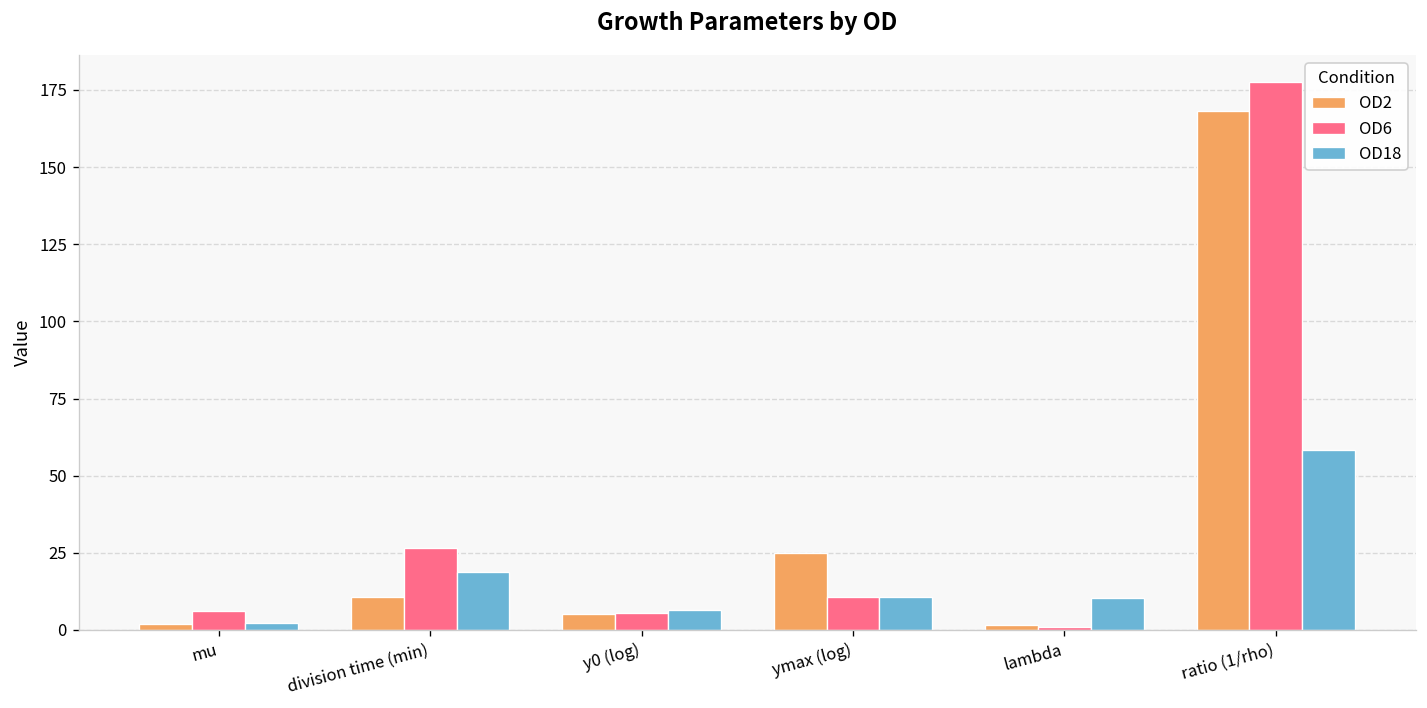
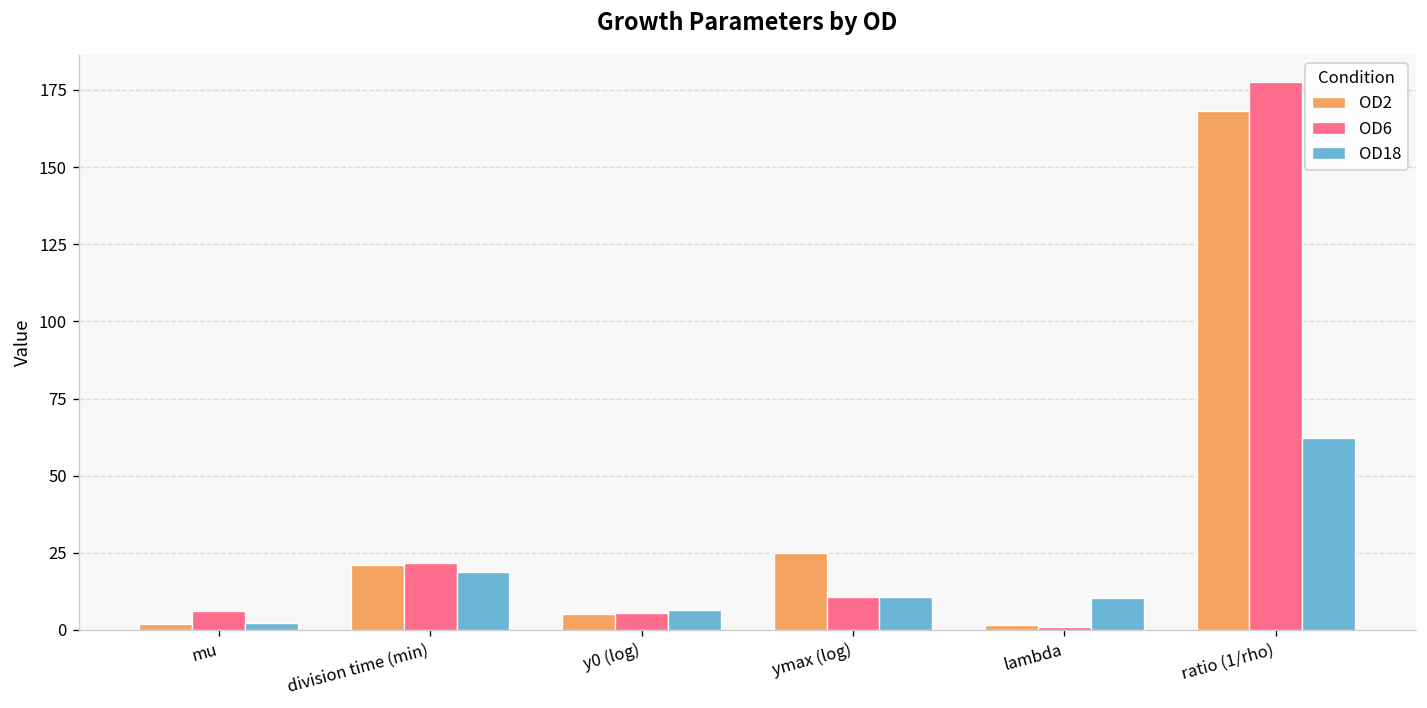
  {
    "OD2": {
      "mu": 2,
-     "division time (min)": 11,
+     "division time (min)": 21,
      "y0 (log)": 5,
      "ymax (log)": 25,
      "lambda": 2,
      "ratio (1/rho)": 168
    },
    "OD6": {
      "mu": 6,
-     "division time (min)": 27,
+     "division time (min)": 22,
      "y0 (log)": 5,
      "ymax (log)": 11,
      "lambda": 1,
      "ratio (1/rho)": 177
    },
    "OD18": {
      "mu": 2,
      "division time (min)": 19,
      "y0 (log)": 7,
      "ymax (log)": 11,
      "lambda": 10,
-     "ratio (1/rho)": 58
+     "ratio (1/rho)": 62
    }
  }
